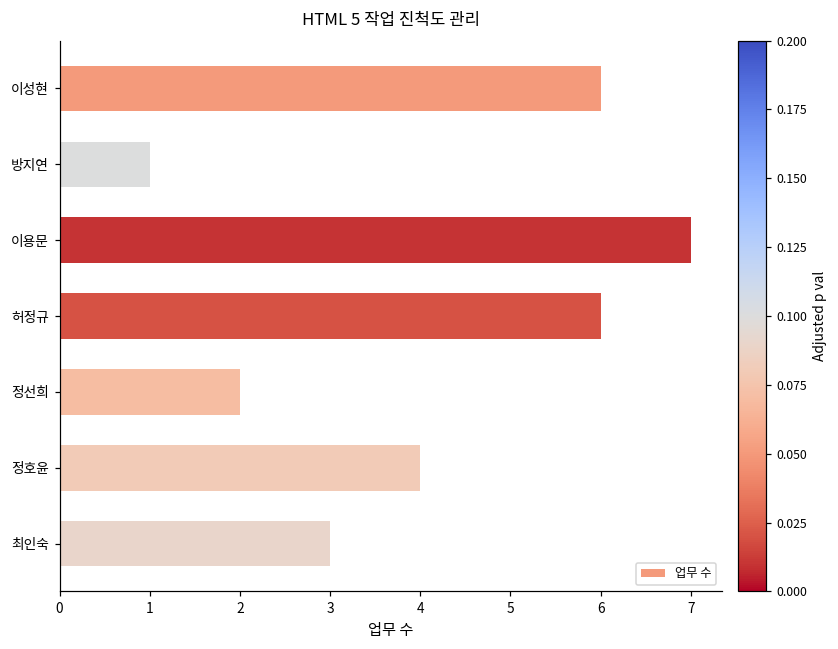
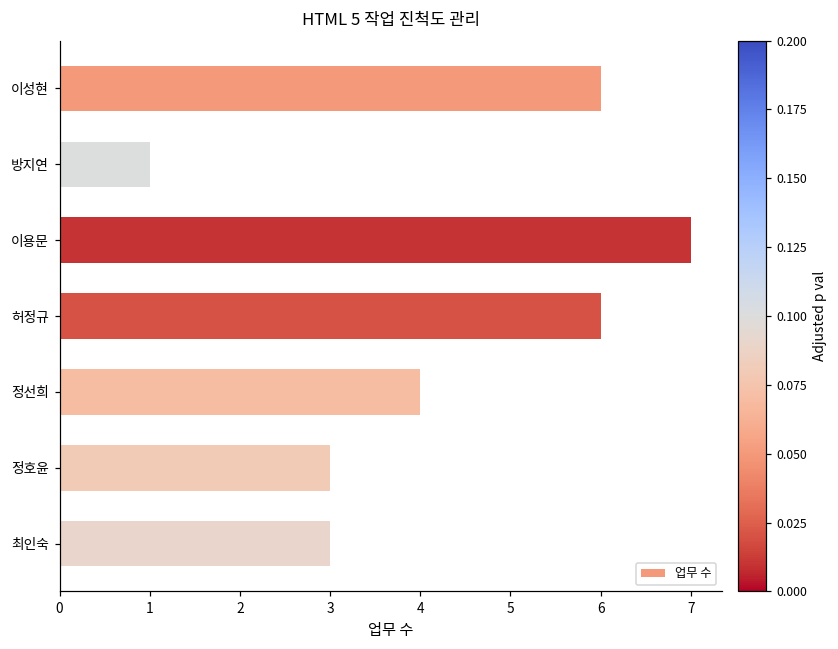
  {
    "이성현": 6,
    "방지연": 1,
    "이용문": 7,
    "허정규": 6,
-   "정선희": 2,
-   "정호윤": 4,
+   "정선희": 4,
+   "정호윤": 3,
    "최인숙": 3
  }
